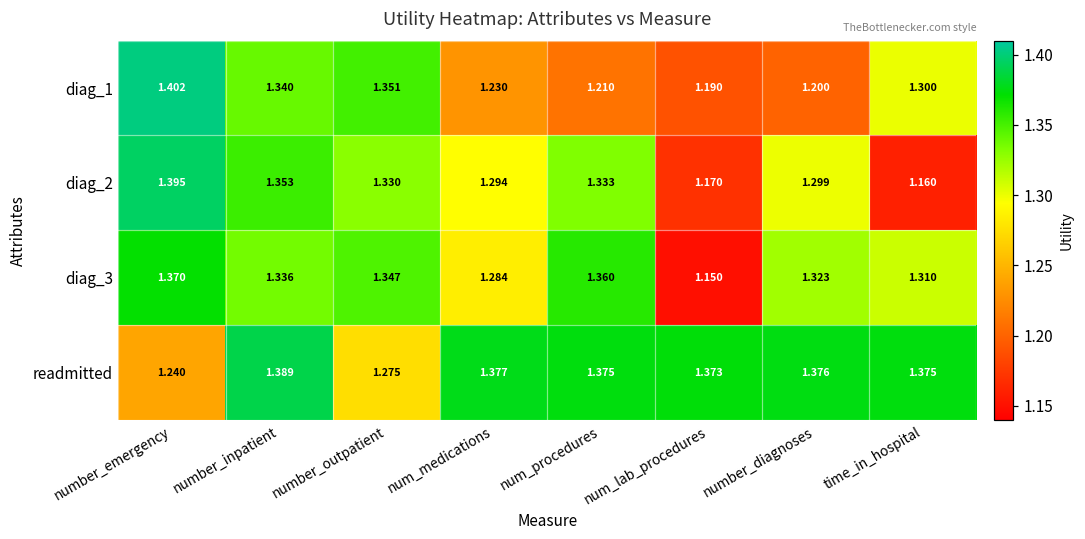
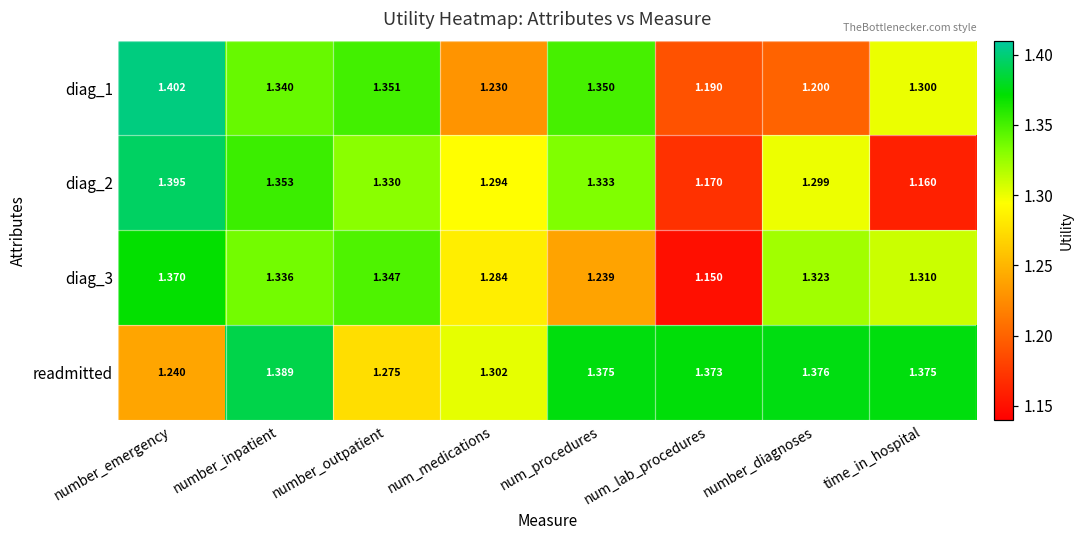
  {
    "diag_1": {
      "number_emergency": 1.402,
      "number_inpatient": 1.340,
      "number_outpatient": 1.351,
      "num_medications": 1.230,
-     "num_procedures": 1.210,
+     "num_procedures": 1.350,
      "num_lab_procedures": 1.190,
      "number_diagnoses": 1.200,
      "time_in_hospital": 1.300
    },
    "diag_2": {
      "number_emergency": 1.395,
      "number_inpatient": 1.353,
      "number_outpatient": 1.330,
      "num_medications": 1.294,
      "num_procedures": 1.333,
      "num_lab_procedures": 1.170,
      "number_diagnoses": 1.299,
      "time_in_hospital": 1.160
    },
    "diag_3": {
      "number_emergency": 1.370,
      "number_inpatient": 1.336,
      "number_outpatient": 1.347,
      "num_medications": 1.284,
-     "num_procedures": 1.360,
+     "num_procedures": 1.239,
      "num_lab_procedures": 1.150,
      "number_diagnoses": 1.323,
      "time_in_hospital": 1.310
    },
    "readmitted": {
      "number_emergency": 1.240,
      "number_inpatient": 1.389,
      "number_outpatient": 1.275,
-     "num_medications": 1.377,
+     "num_medications": 1.302,
      "num_procedures": 1.375,
      "num_lab_procedures": 1.373,
      "number_diagnoses": 1.376,
      "time_in_hospital": 1.375
    }
  }
